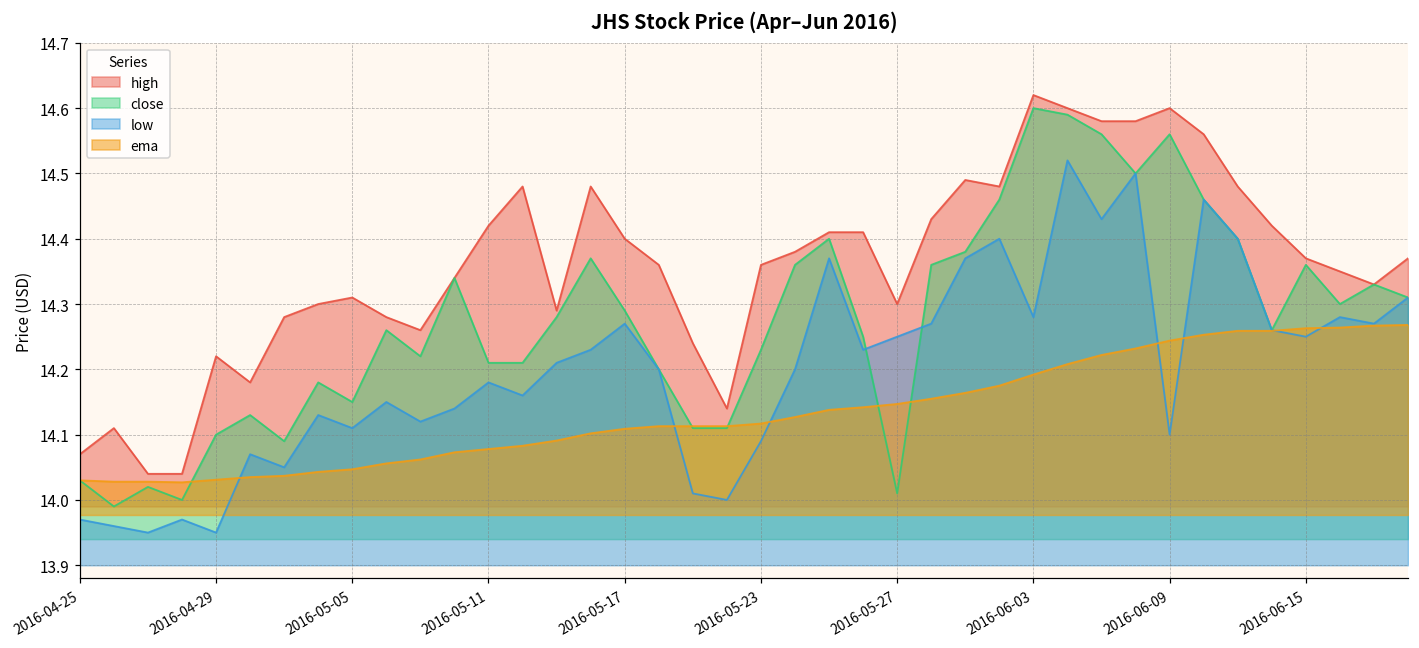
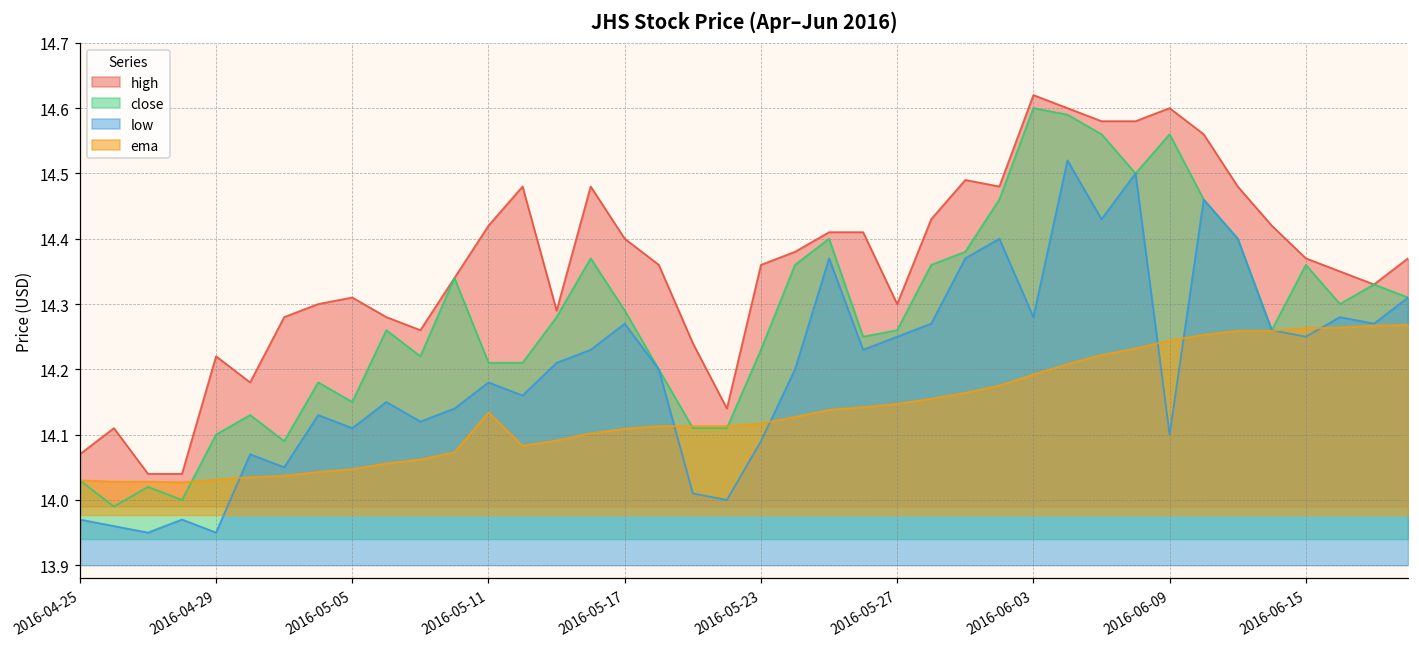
  {
    "high": {
      "2016-04-25": 14.07,
      "2016-04-29": 14.22,
      "2016-05-05": 14.31,
      "2016-05-11": 14.42,
      "2016-05-17": 14.40,
      "2016-05-23": 14.36,
      "2016-05-27": 14.30,
      "2016-06-03": 14.62,
      "2016-06-09": 14.60,
      "2016-06-15": 14.37
    },
    "close": {
      "2016-04-29": 14.10,
      "2016-05-05": 14.15,
      "2016-05-11": 14.21,
      "2016-05-17": 14.29,
      "2016-05-23": 14.23,
-     "2016-05-27": 14.01,
+     "2016-05-27": 14.26,
      "2016-06-03": 14.60,
      "2016-06-09": 14.56,
      "2016-06-15": 14.36
    },
    "low": {
      "2016-04-25": 13.97,
      "2016-04-29": 13.95,
      "2016-05-05": 14.11,
      "2016-05-11": 14.18,
      "2016-05-17": 14.27,
      "2016-05-23": 14.09,
      "2016-05-27": 14.25,
      "2016-06-03": 14.28,
      "2016-06-09": 14.10,
      "2016-06-15": 14.25
    },
    "ema": {
      "2016-04-29": 14.03,
      "2016-05-05": 14.05,
-     "2016-05-11": 14.08,
+     "2016-05-11": 14.13,
      "2016-05-17": 14.11,
      "2016-05-23": 14.12,
      "2016-05-27": 14.15,
      "2016-06-03": 14.19,
      "2016-06-09": 14.24,
      "2016-06-15": 14.26
    }
  }
